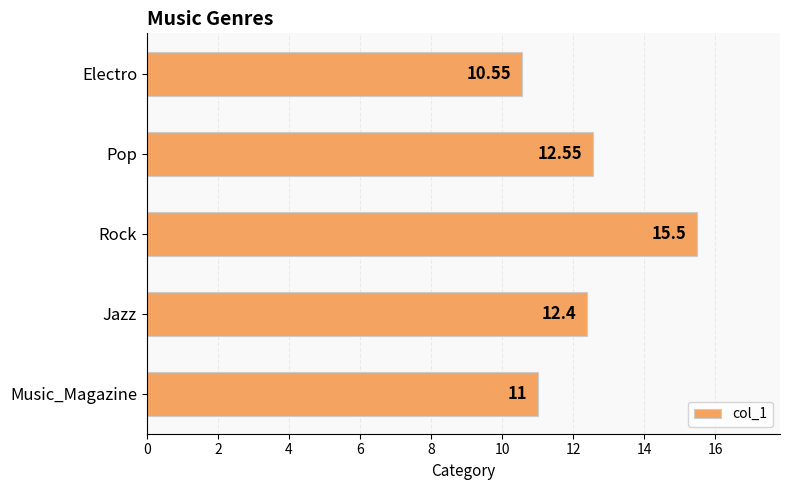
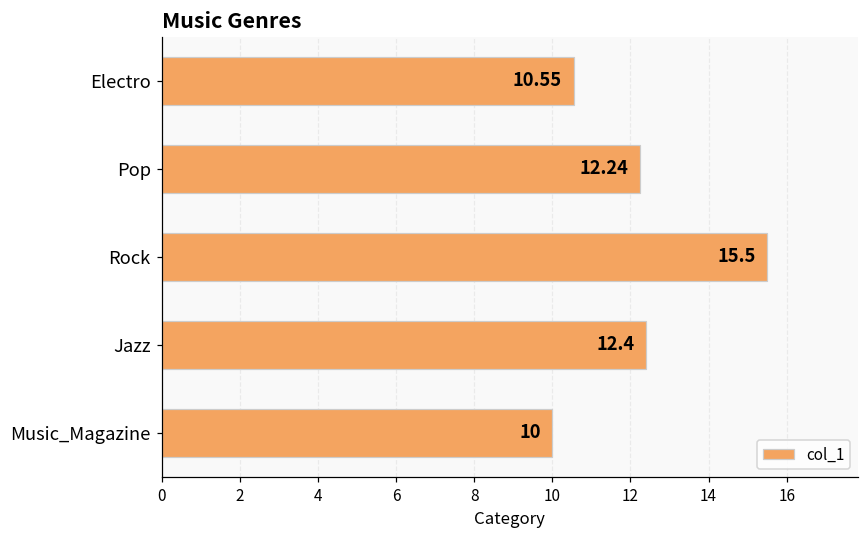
  {
    "Electro": 10.55,
-   "Pop": 12.55,
+   "Pop": 12.24,
    "Rock": 15.5,
    "Jazz": 12.4,
-   "Music_Magazine": 11
+   "Music_Magazine": 10
  }
